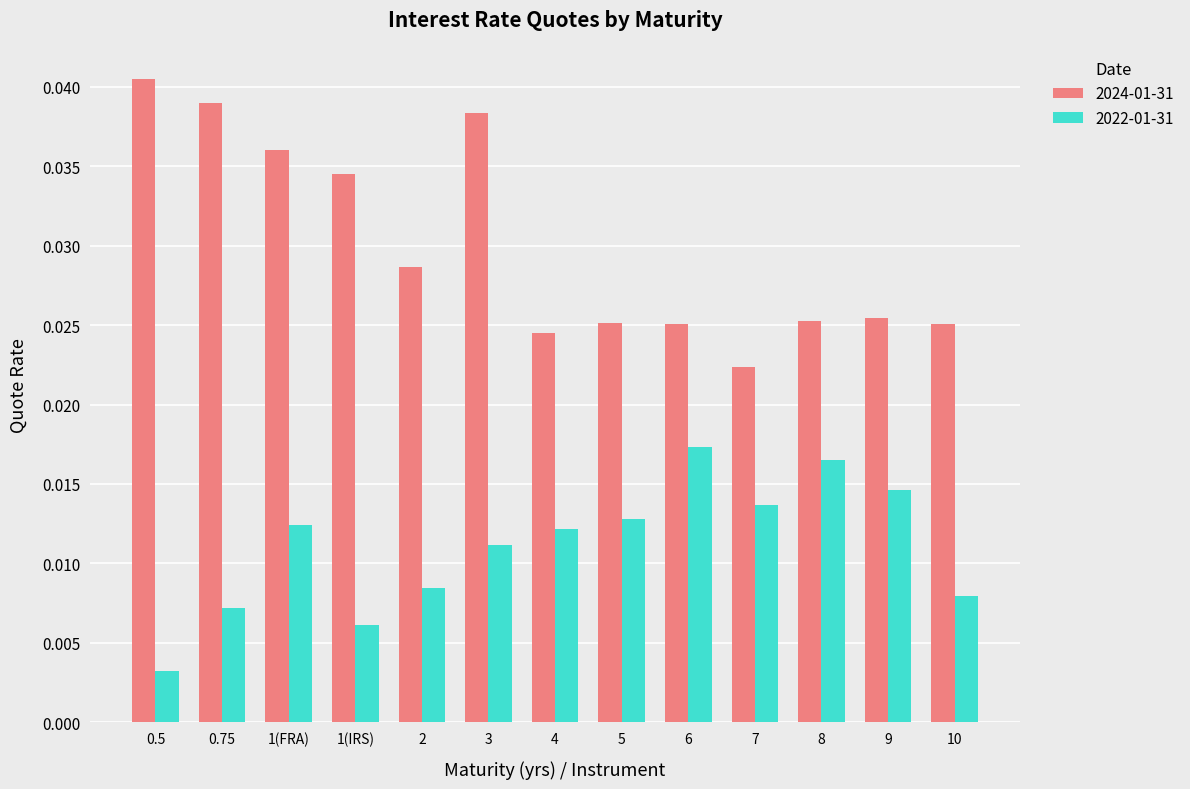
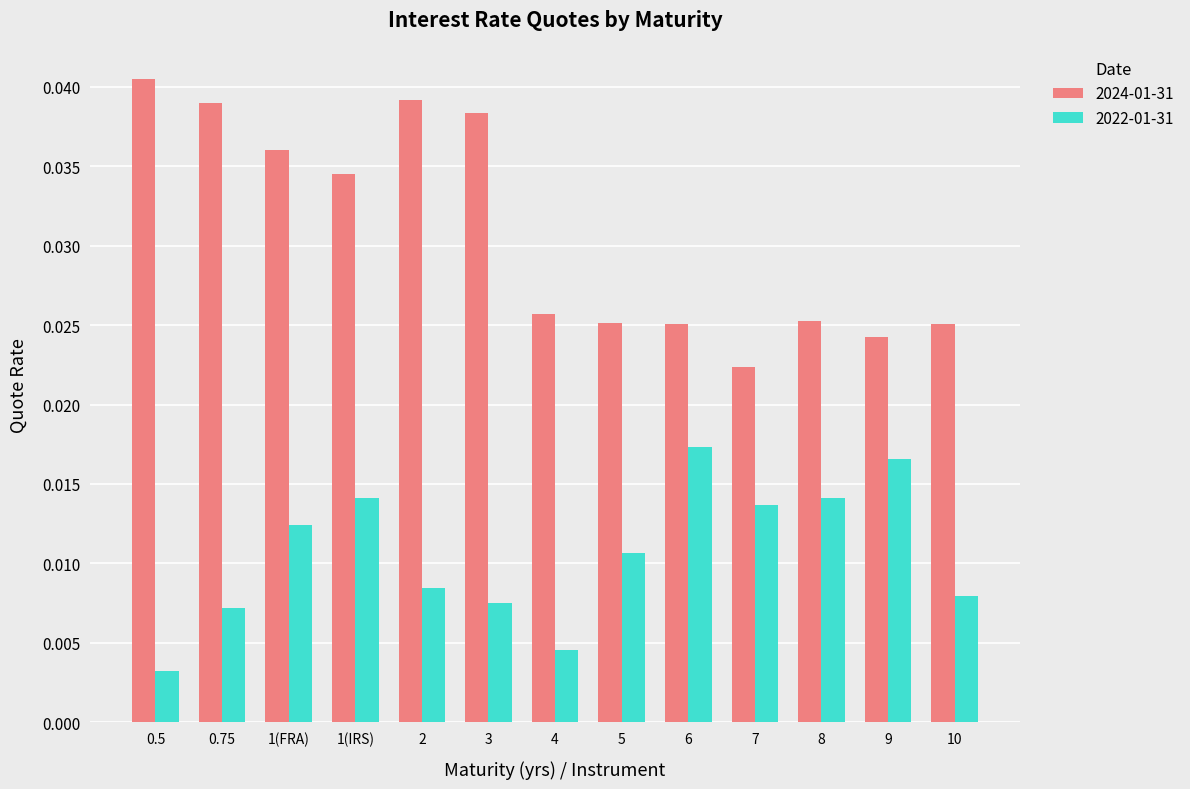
  {
    "2024-01-31": {
      "0.5": 0.0405,
      "0.75": 0.0390,
      "1(FRA)": 0.0360,
      "1(IRS)": 0.0345,
-     "2": 0.0286,
+     "2": 0.0392,
      "3": 0.0383,
-     "4": 0.0245,
+     "4": 0.0257,
      "5": 0.0251,
      "6": 0.0251,
      "7": 0.0223,
      "8": 0.0253,
-     "9": 0.0254,
+     "9": 0.0243,
      "10": 0.0251
    },
    "2022-01-31": {
      "0.5": 0.0032,
      "0.75": 0.0072,
      "1(FRA)": 0.0124,
-     "1(IRS)": 0.0061,
+     "1(IRS)": 0.0141,
      "2": 0.0084,
-     "3": 0.0112,
-     "4": 0.0122,
-     "5": 0.0128,
+     "3": 0.0075,
+     "4": 0.0045,
+     "5": 0.0106,
      "6": 0.0174,
      "7": 0.0137,
-     "8": 0.0165,
-     "9": 0.0146,
+     "8": 0.0141,
+     "9": 0.0166,
      "10": 0.0080
    }
  }
